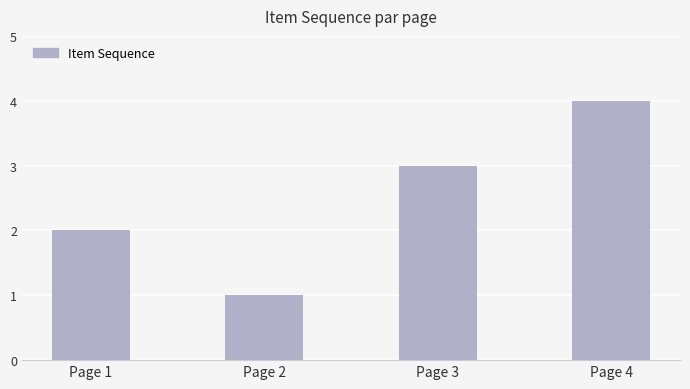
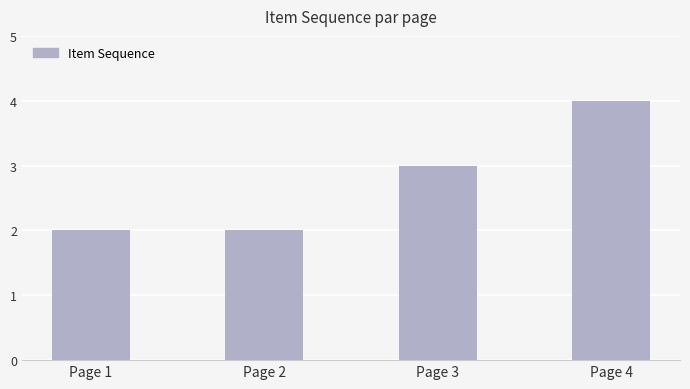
  {
    "Page 1": 2,
-   "Page 2": 1,
+   "Page 2": 2,
    "Page 3": 3,
    "Page 4": 4
  }
